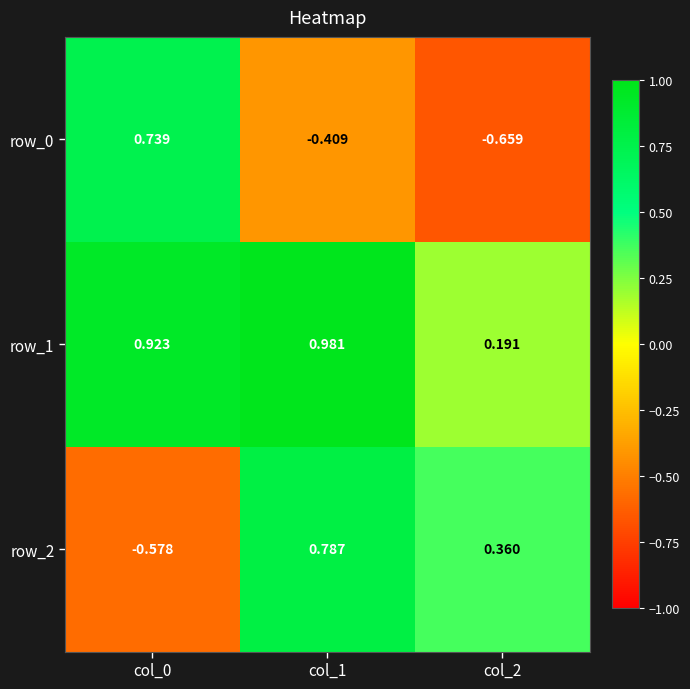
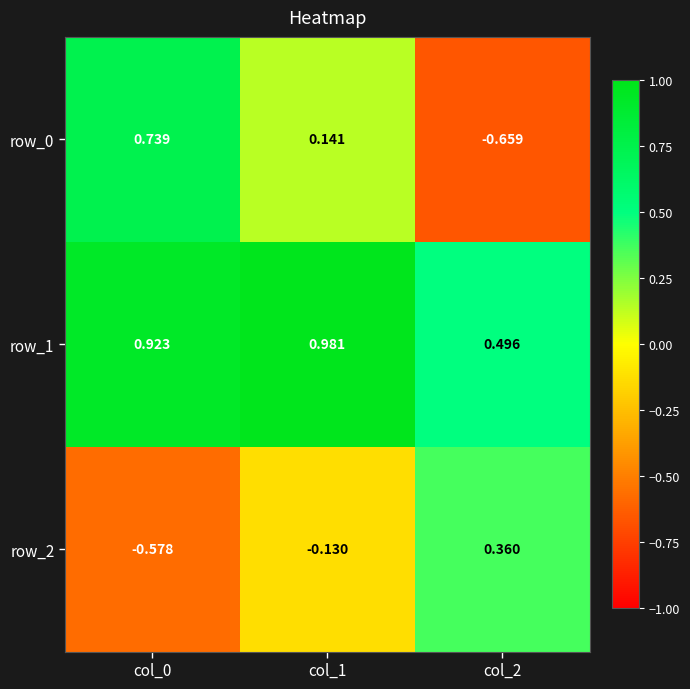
  {
    "row_0": {
      "col_0": 0.739,
-     "col_1": -0.409,
+     "col_1": 0.141,
      "col_2": -0.659
    },
    "row_1": {
      "col_0": 0.923,
      "col_1": 0.981,
-     "col_2": 0.191
+     "col_2": 0.496
    },
    "row_2": {
      "col_0": -0.578,
-     "col_1": 0.787,
+     "col_1": -0.130,
      "col_2": 0.360
    }
  }
